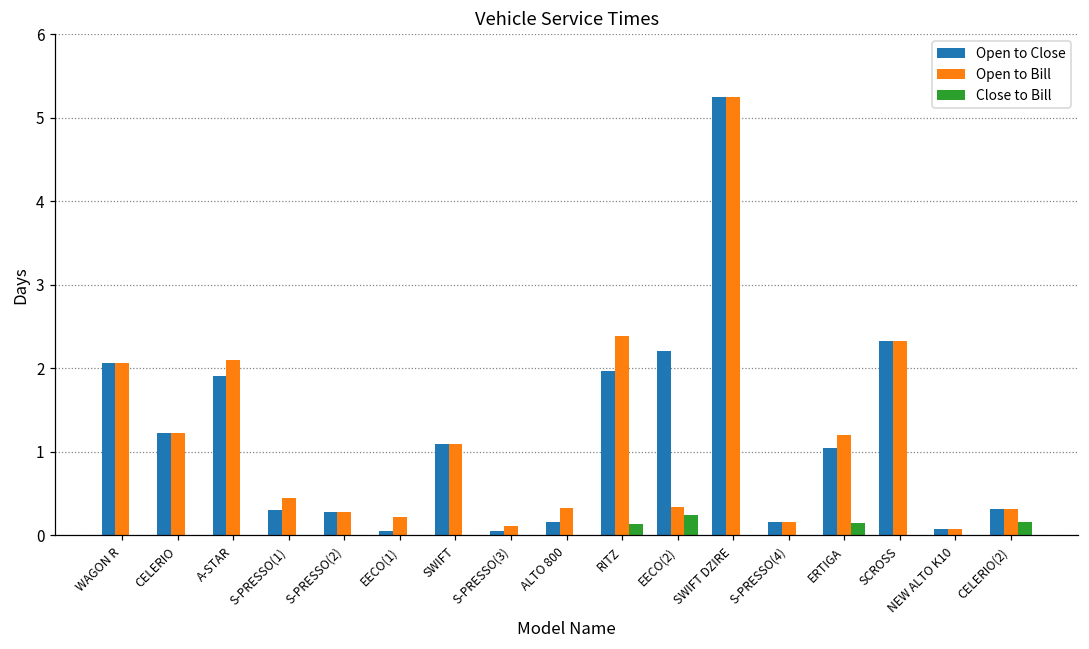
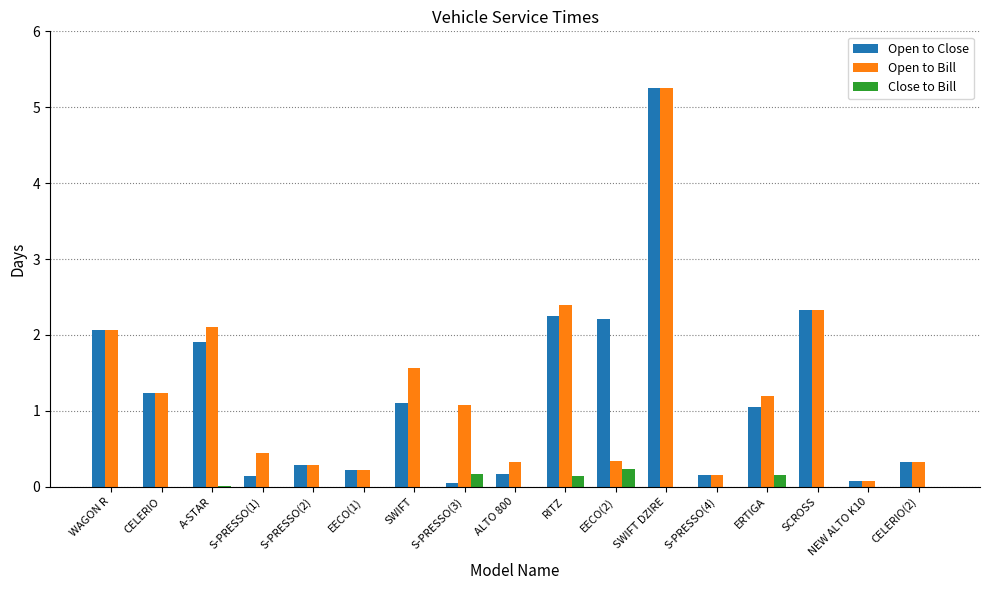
  {
    "Open to Close": {
      "WAGON R": 2.1,
      "CELERIO": 1.2,
      "A-STAR": 1.9,
-     "S-PRESSO(1)": 0.3,
+     "S-PRESSO(1)": 0.1,
      "S-PRESSO(2)": 0.3,
-     "EECO(1)": 0.1,
+     "EECO(1)": 0.2,
      "SWIFT": 1.1,
      "S-PRESSO(3)": 0.1,
      "ALTO 800": 0.2,
-     "RITZ": 2.0,
+     "RITZ": 2.2,
      "EECO(2)": 2.2,
      "SWIFT DZIRE": 5.3,
      "S-PRESSO(4)": 0.2,
      "ERTIGA": 1.0,
      "SCROSS": 2.3,
      "NEW ALTO K10": 0.1,
      "CELERIO(2)": 0.3
    },
    "Open to Bill": {
      "WAGON R": 2.1,
      "CELERIO": 1.2,
      "A-STAR": 2.1,
      "S-PRESSO(1)": 0.4,
      "S-PRESSO(2)": 0.3,
      "EECO(1)": 0.2,
-     "SWIFT": 1.1,
-     "S-PRESSO(3)": 0.1,
+     "SWIFT": 1.6,
+     "S-PRESSO(3)": 1.1,
      "ALTO 800": 0.3,
      "RITZ": 2.4,
      "EECO(2)": 0.3,
      "SWIFT DZIRE": 5.3,
      "S-PRESSO(4)": 0.2,
      "ERTIGA": 1.2,
      "SCROSS": 2.3,
      "NEW ALTO K10": 0.1,
      "CELERIO(2)": 0.3
    },
    "Close to Bill": {
-     "S-PRESSO(3)": 0.0,
+     "S-PRESSO(3)": 0.2,
      "RITZ": 0.1,
      "EECO(2)": 0.2,
      "ERTIGA": 0.2,
-     "CELERIO(2)": 0.2
+     "CELERIO(2)": 0.0
    }
  }
